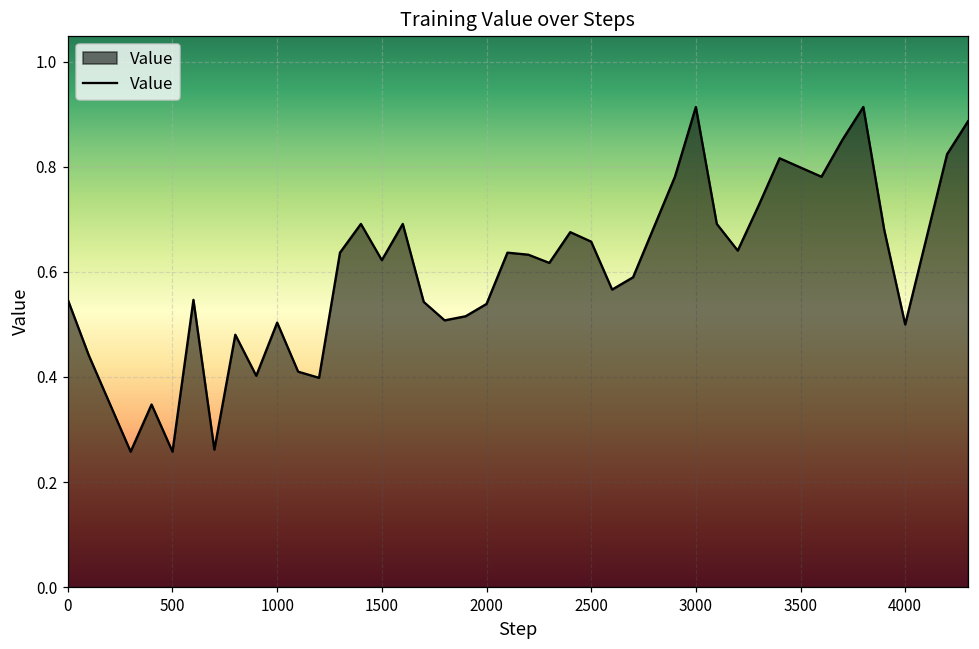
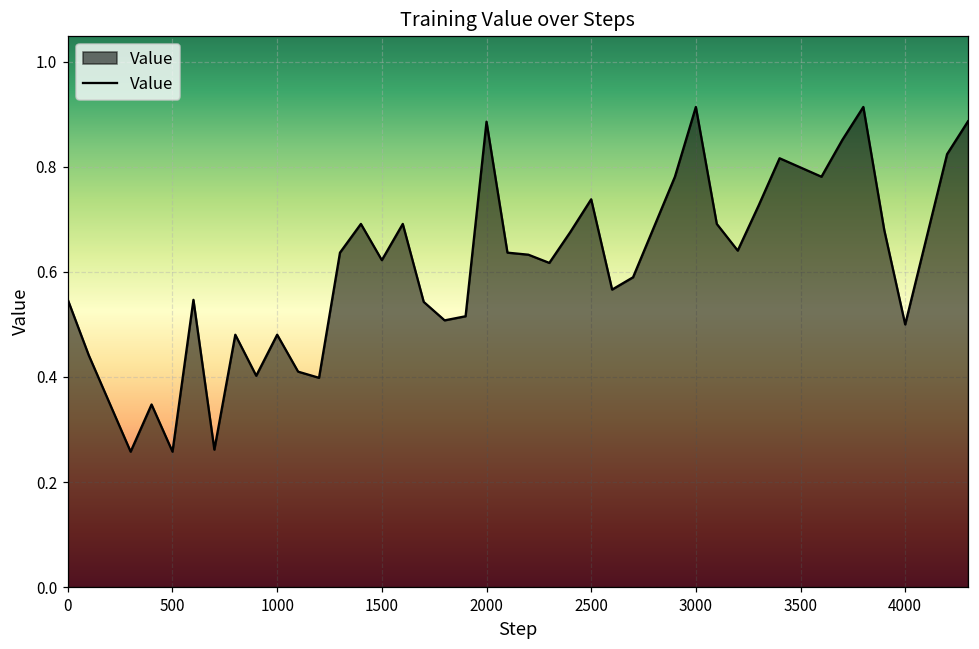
  {
    "0": 0.55,
    "500": 0.26,
-   "1000": 0.50,
+   "1000": 0.48,
    "1500": 0.62,
-   "2000": 0.54,
-   "2500": 0.66,
+   "2000": 0.89,
+   "2500": 0.74,
    "3000": 0.91,
    "4000": 0.50
  }
